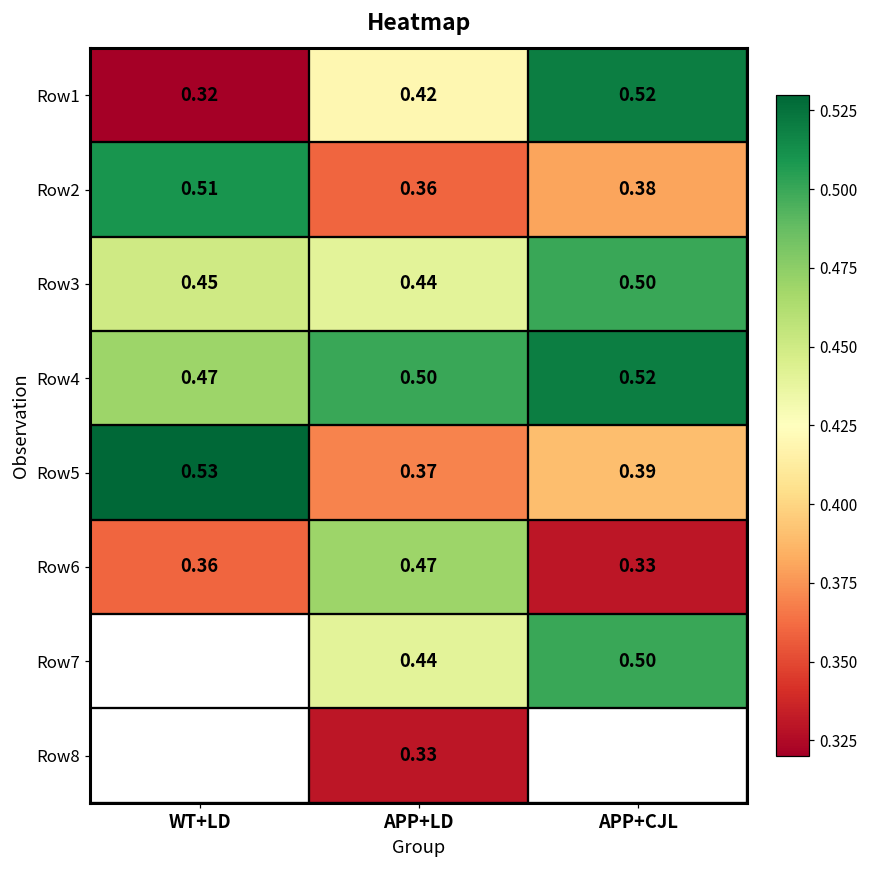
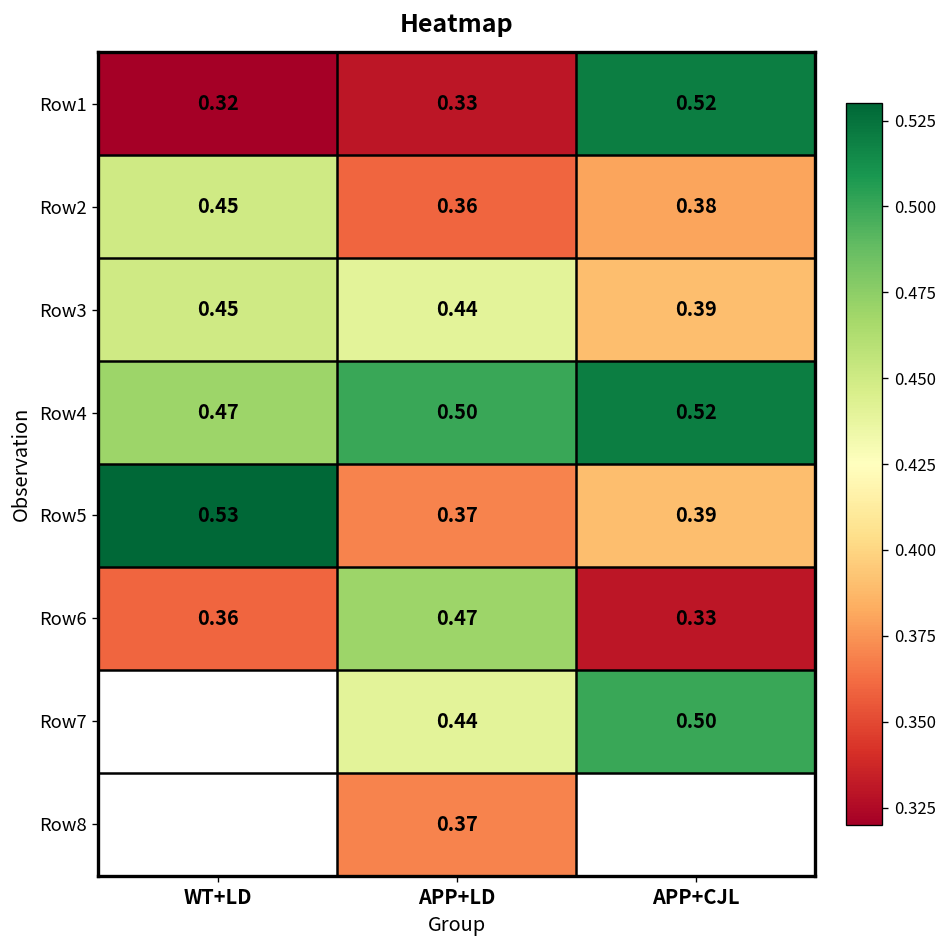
  {
    "Row1": {
      "WT+LD": 0.32,
-     "APP+LD": 0.42,
+     "APP+LD": 0.33,
      "APP+CJL": 0.52
    },
    "Row2": {
-     "WT+LD": 0.51,
+     "WT+LD": 0.45,
      "APP+LD": 0.36,
      "APP+CJL": 0.38
    },
    "Row3": {
      "WT+LD": 0.45,
      "APP+LD": 0.44,
-     "APP+CJL": 0.50
+     "APP+CJL": 0.39
    },
    "Row4": {
      "WT+LD": 0.47,
      "APP+LD": 0.50,
      "APP+CJL": 0.52
    },
    "Row5": {
      "WT+LD": 0.53,
      "APP+LD": 0.37,
      "APP+CJL": 0.39
    },
    "Row6": {
      "WT+LD": 0.36,
      "APP+LD": 0.47,
      "APP+CJL": 0.33
    },
    "Row7": {
      "APP+LD": 0.44,
      "APP+CJL": 0.50
    },
    "Row8": {
-     "APP+LD": 0.33
+     "APP+LD": 0.37
    }
  }
